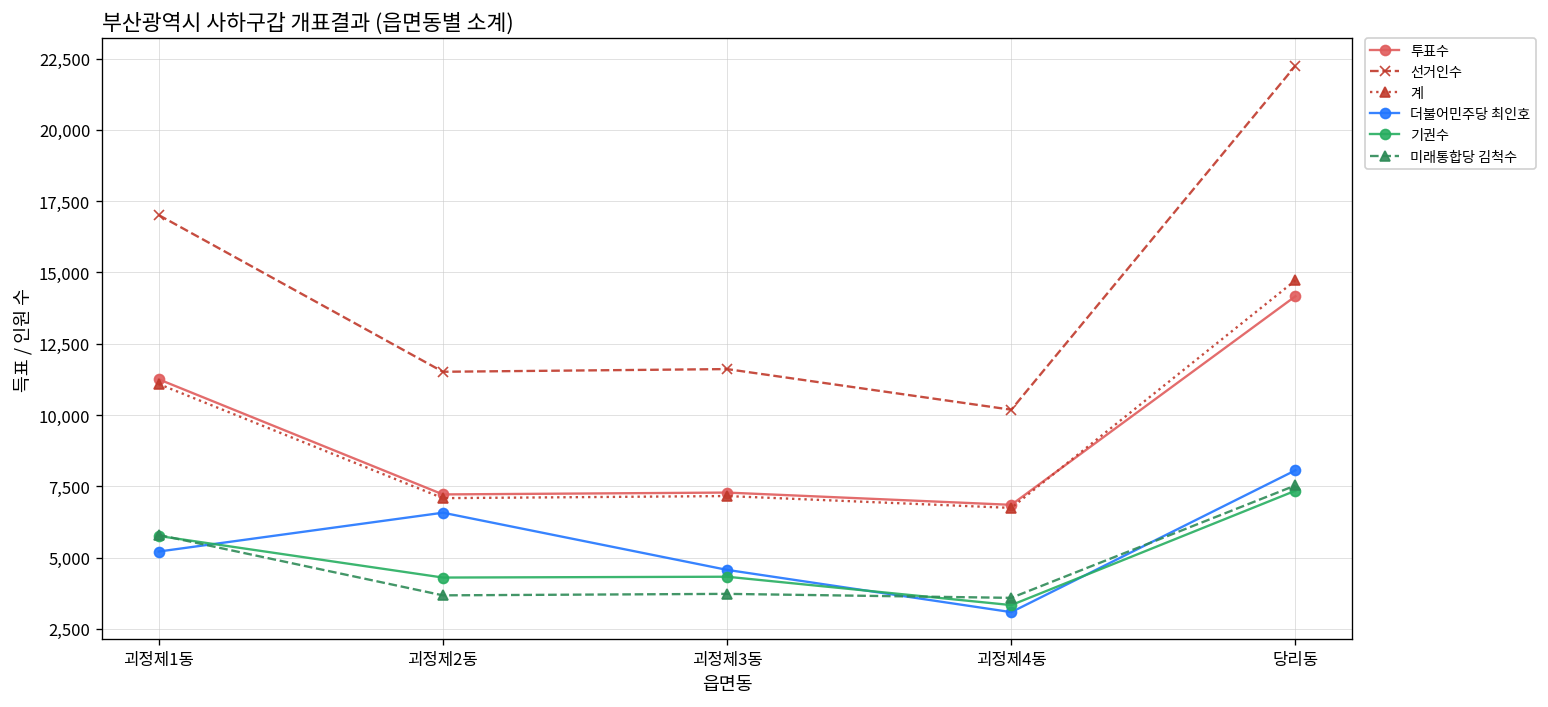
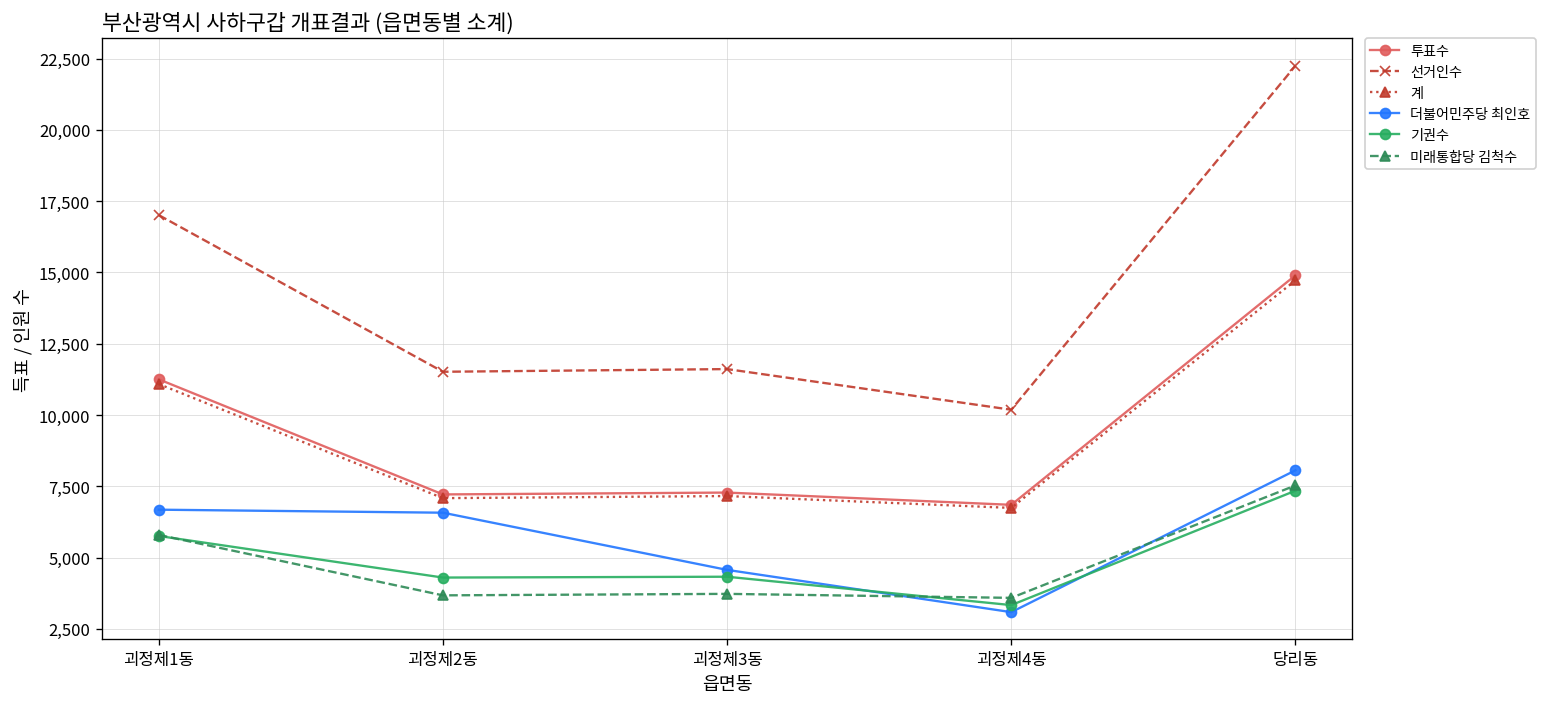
  {
    "투표수": {
      "괴정제1동": "11,300",
      "괴정제2동": "7,200",
      "괴정제3동": "7,300",
      "괴정제4동": "6,900",
-     "당리동": "14,200"
+     "당리동": "14,900"
    },
    "더불어민주당 최인호": {
-     "괴정제1동": "5,200",
+     "괴정제1동": "6,700",
      "괴정제2동": "6,600",
      "괴정제3동": "4,600",
      "괴정제4동": "3,100",
      "당리동": "8,100"
    }
  }
